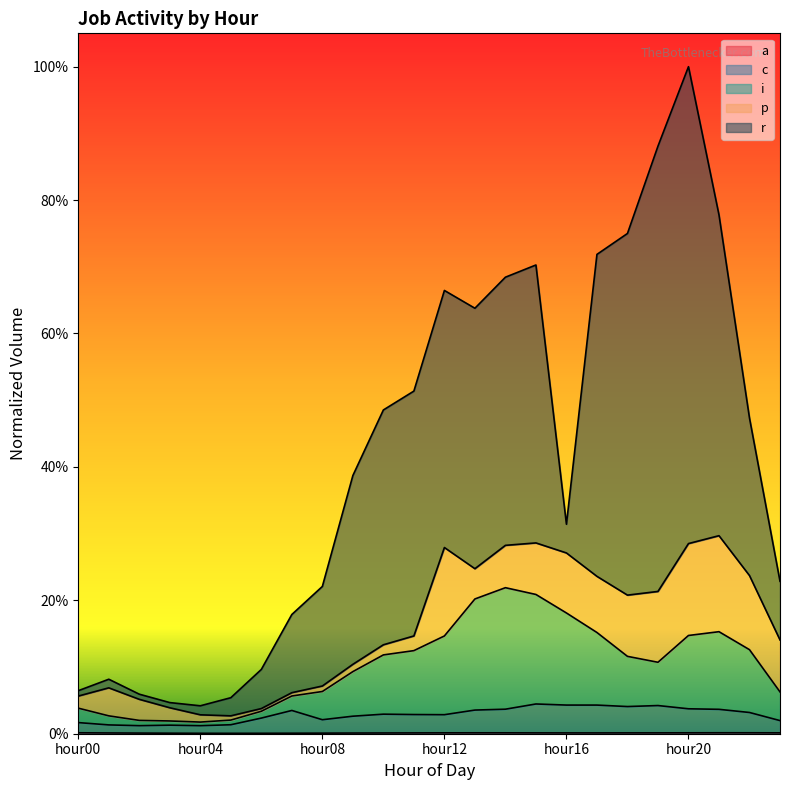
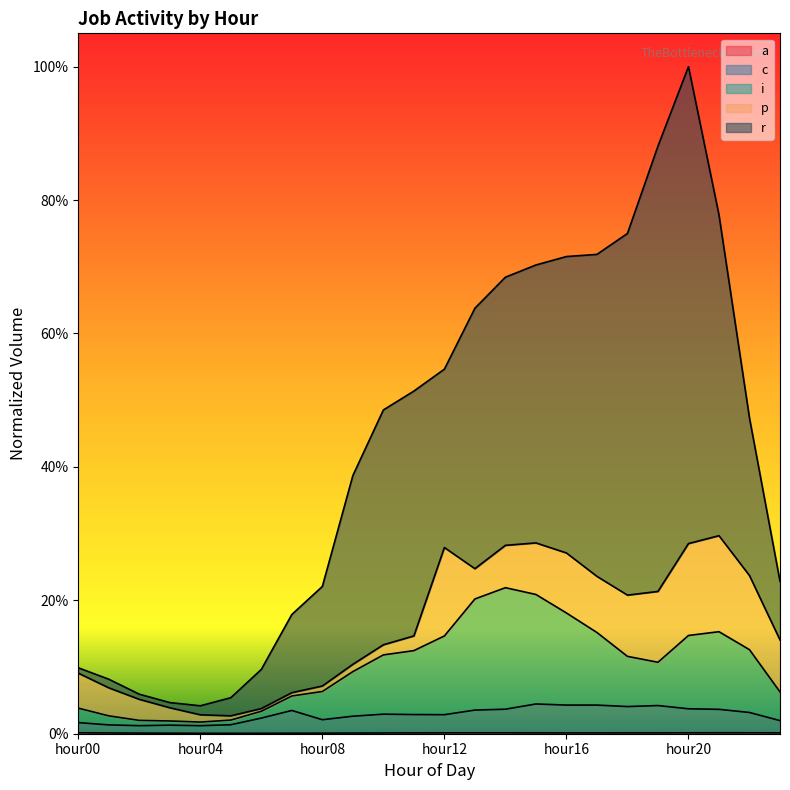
  {
    "a": {
      "hour00": "0%",
      "hour04": "0%",
      "hour08": "0%",
      "hour12": "0%",
      "hour16": "0%",
      "hour20": "0%"
    },
    "p": {
-     "hour00": "2%",
+     "hour00": "5%",
      "hour04": "1%",
      "hour08": "1%",
      "hour12": "13%",
      "hour16": "9%",
      "hour20": "14%"
    },
    "r": {
      "hour00": "1%",
      "hour04": "1%",
      "hour08": "15%",
-     "hour12": "39%",
-     "hour16": "4%",
+     "hour12": "27%",
+     "hour16": "44%",
      "hour20": "71%"
    }
  }
